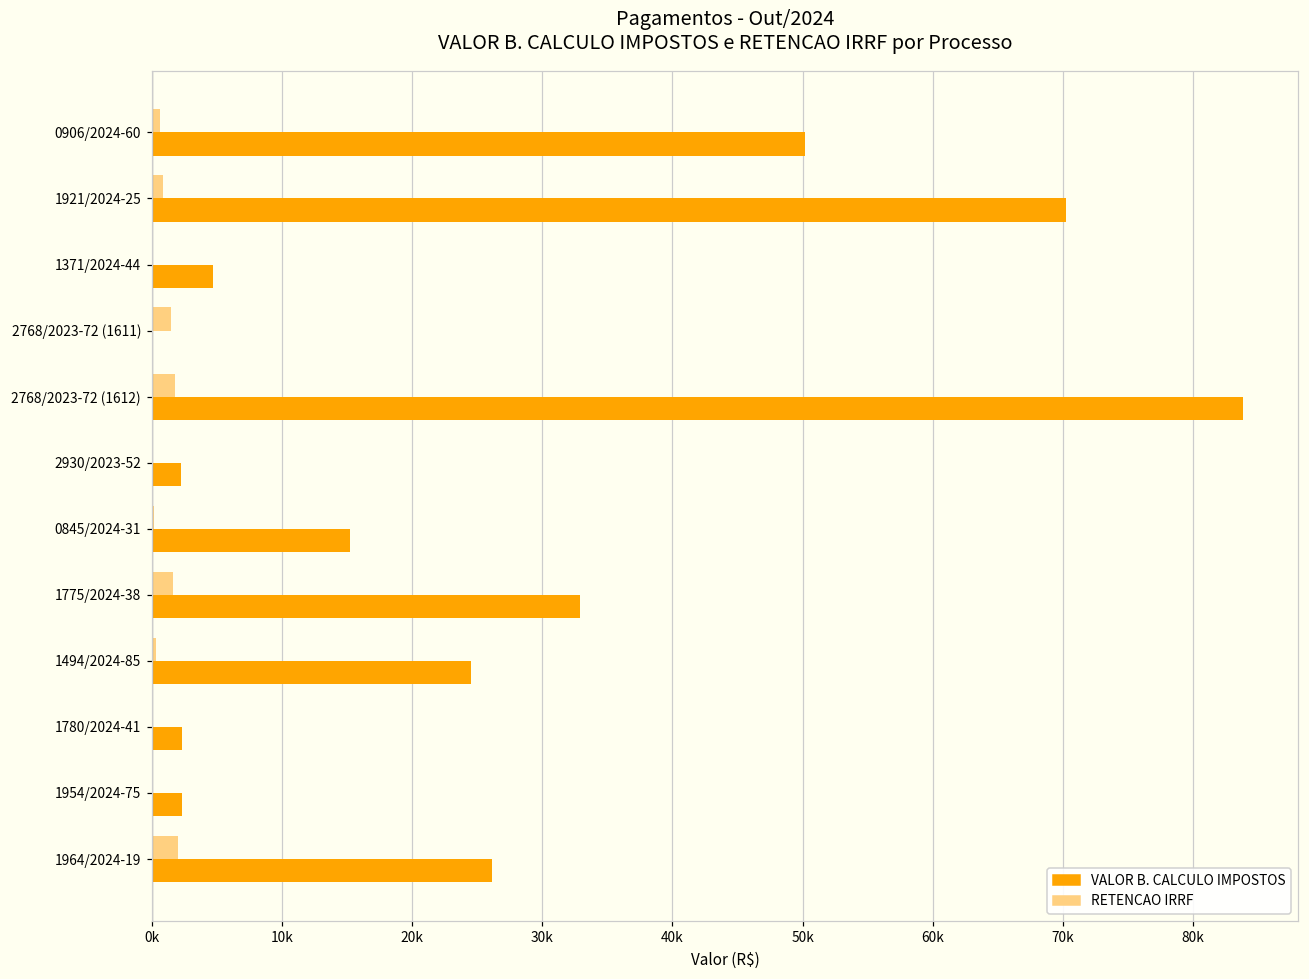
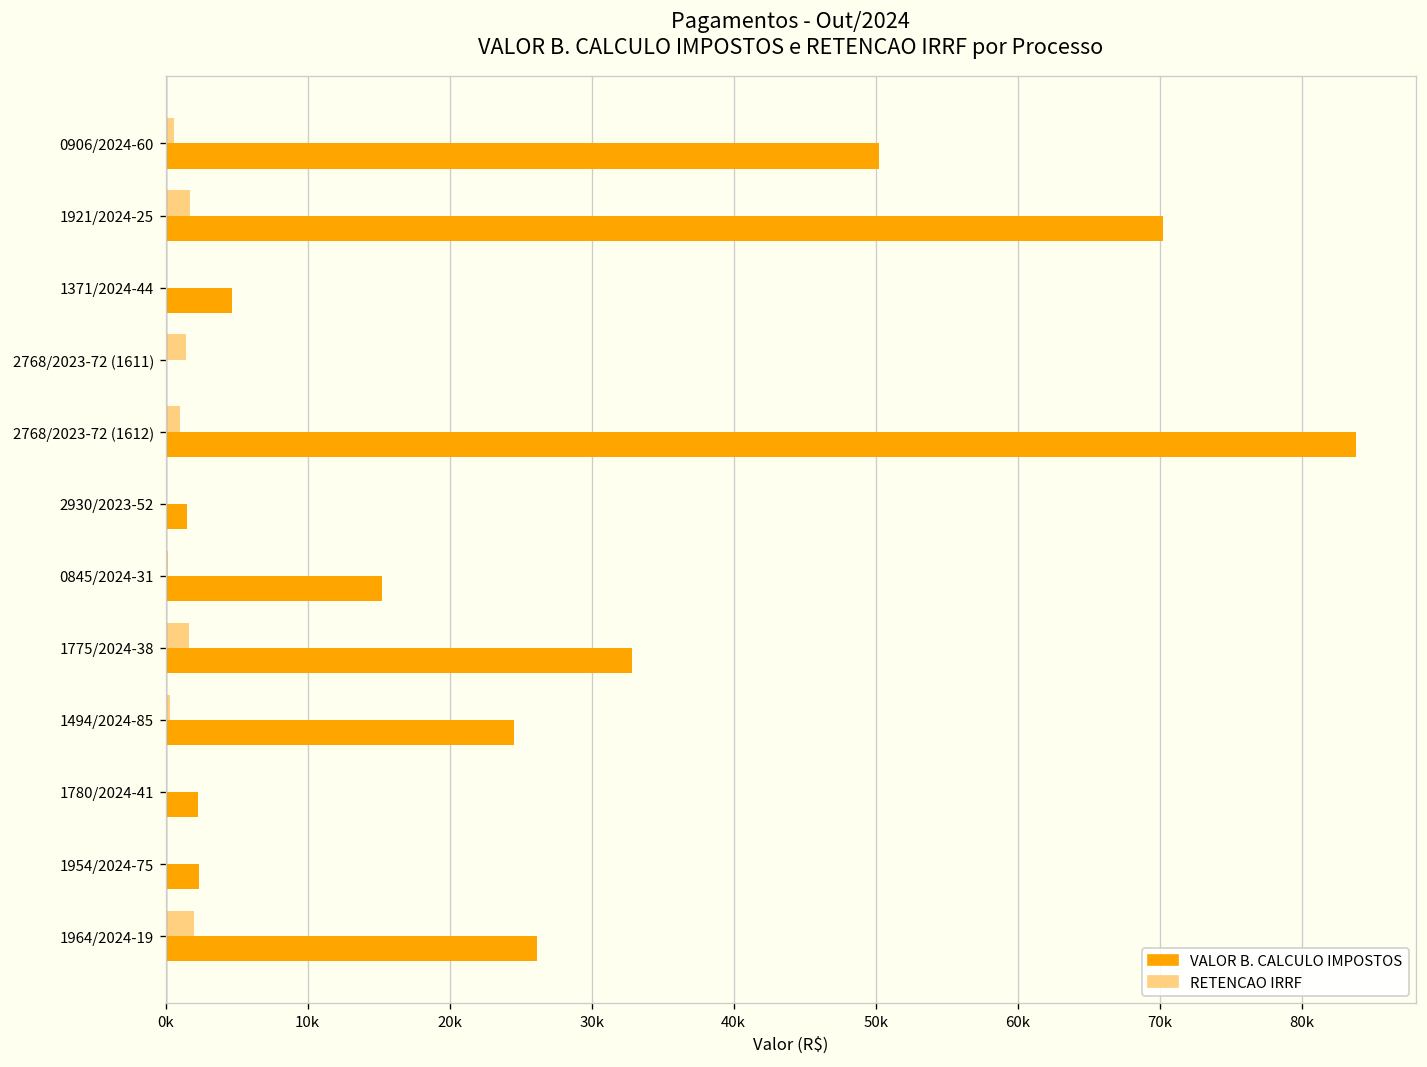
  {
    "VALOR B. CALCULO IMPOSTOS": {
      "0906/2024-60": 50200,
      "1921/2024-25": 70200,
      "1371/2024-44": 4700,
      "2768/2023-72 (1612)": 83900,
-     "2930/2023-52": 2300,
+     "2930/2023-52": 1500,
      "0845/2024-31": 15200,
      "1775/2024-38": 32900,
      "1494/2024-85": 24500,
      "1780/2024-41": 2300,
      "1954/2024-75": 2400,
      "1964/2024-19": 26100
    },
    "RETENCAO IRRF": {
      "0906/2024-60": 600,
-     "1921/2024-25": 800,
+     "1921/2024-25": 1700,
      "2768/2023-72 (1611)": 1500,
-     "2768/2023-72 (1612)": 1800,
+     "2768/2023-72 (1612)": 1000,
      "1775/2024-38": 1700,
      "1494/2024-85": 300,
      "1954/2024-75": 0,
      "1964/2024-19": 2000
    }
  }
